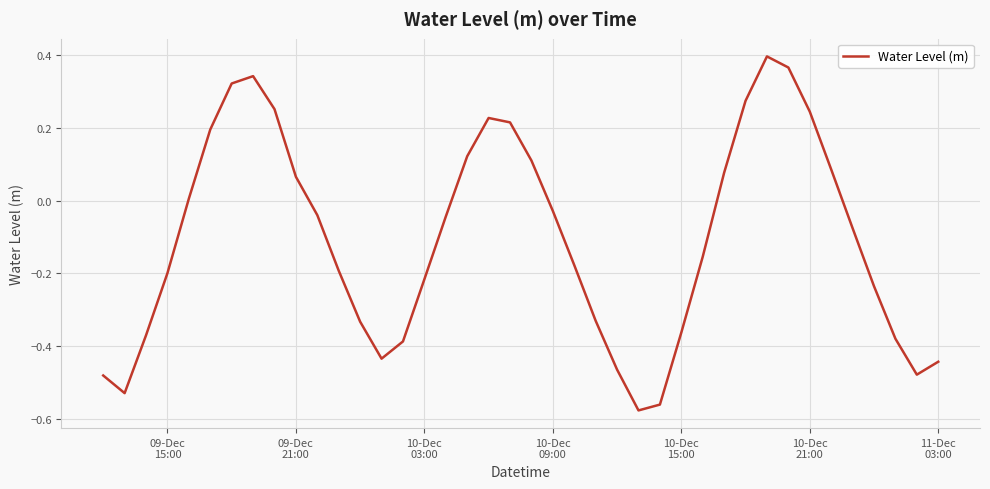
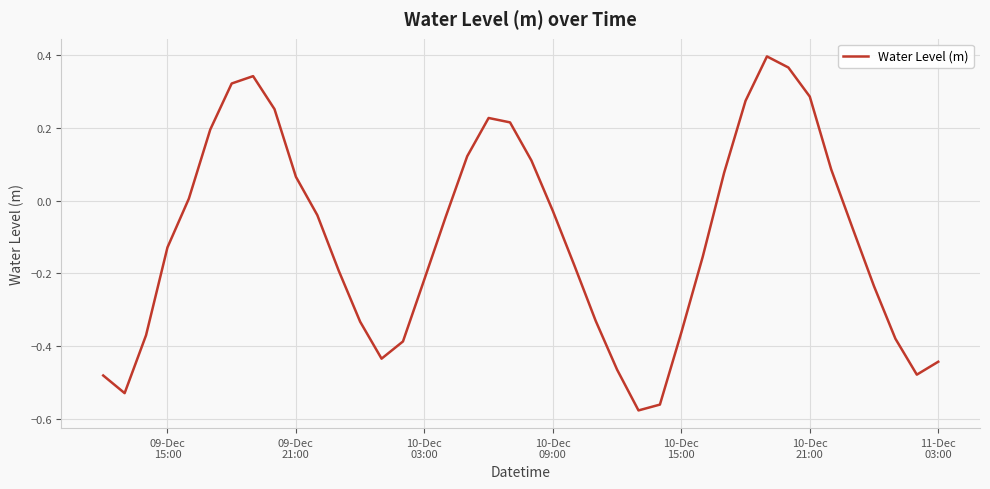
  {
-   "09-Dec 15:00": -0.20,
+   "09-Dec 15:00": -0.13,
    "09-Dec 21:00": 0.07,
    "10-Dec 03:00": -0.22,
    "10-Dec 09:00": -0.03,
    "10-Dec 15:00": -0.36,
-   "10-Dec 21:00": 0.25,
+   "10-Dec 21:00": 0.29,
    "11-Dec 03:00": -0.44
  }
